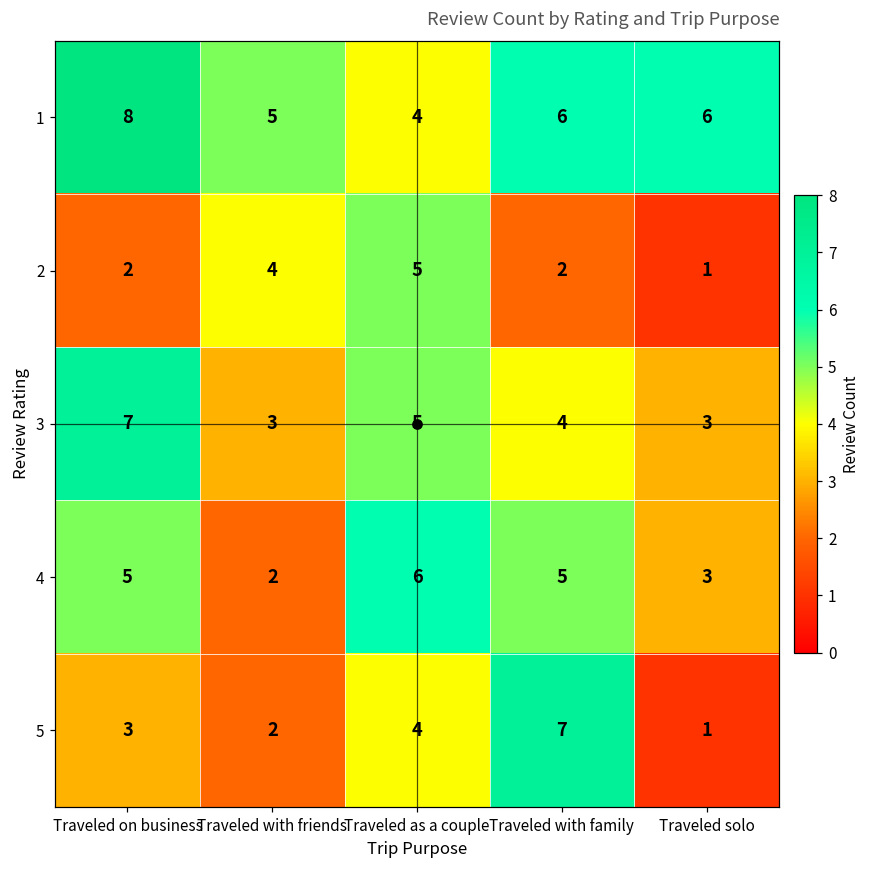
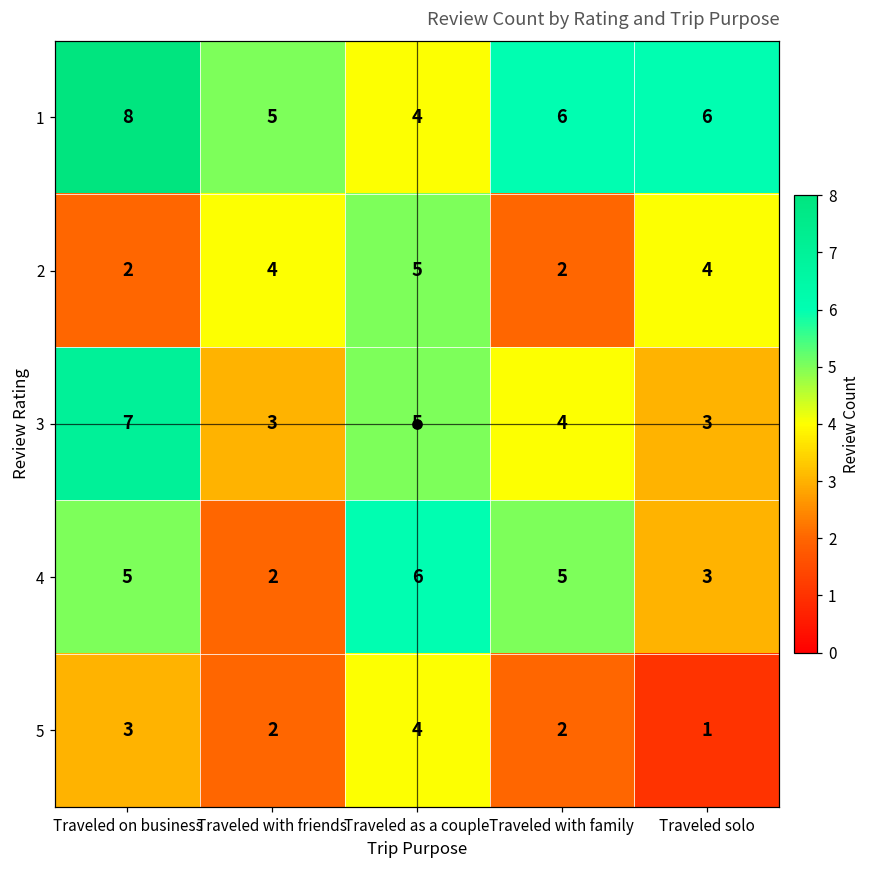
  {
    "1": {
      "Traveled on business": 8,
      "Traveled with friends": 5,
      "Traveled as a couple": 4,
      "Traveled with family": 6,
      "Traveled solo": 6
    },
    "2": {
      "Traveled on business": 2,
      "Traveled with friends": 4,
      "Traveled as a couple": 5,
      "Traveled with family": 2,
-     "Traveled solo": 1
+     "Traveled solo": 4
    },
    "3": {
      "Traveled on business": 7,
      "Traveled with friends": 3,
      "Traveled with family": 4,
      "Traveled solo": 3
    },
    "4": {
      "Traveled on business": 5,
      "Traveled with friends": 2,
      "Traveled as a couple": 6,
      "Traveled with family": 5,
      "Traveled solo": 3
    },
    "5": {
      "Traveled on business": 3,
      "Traveled with friends": 2,
      "Traveled as a couple": 4,
-     "Traveled with family": 7,
+     "Traveled with family": 2,
      "Traveled solo": 1
    }
  }
